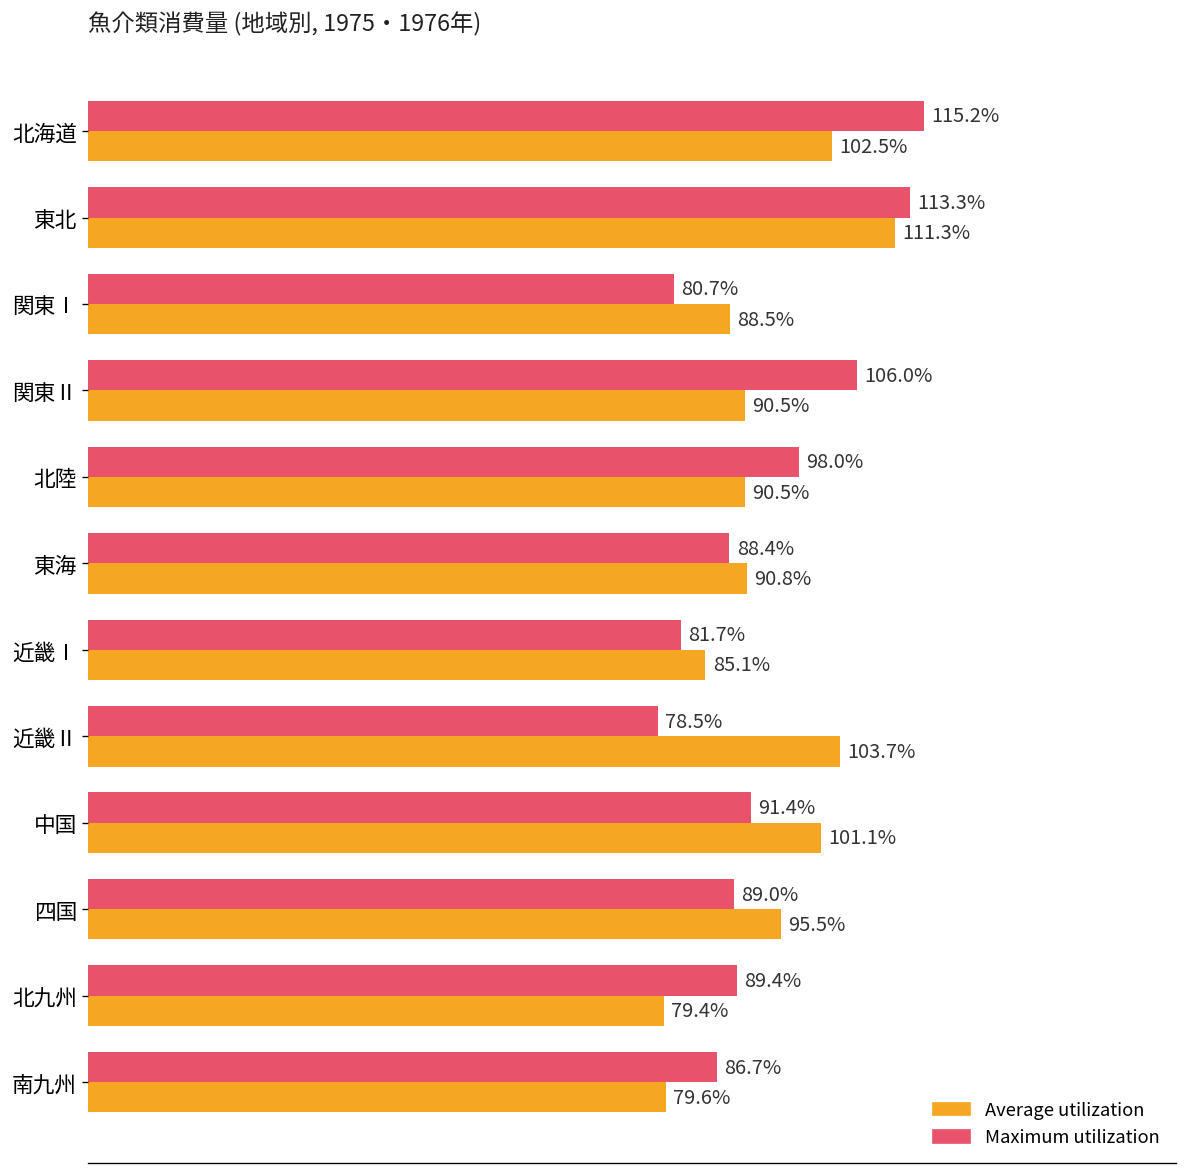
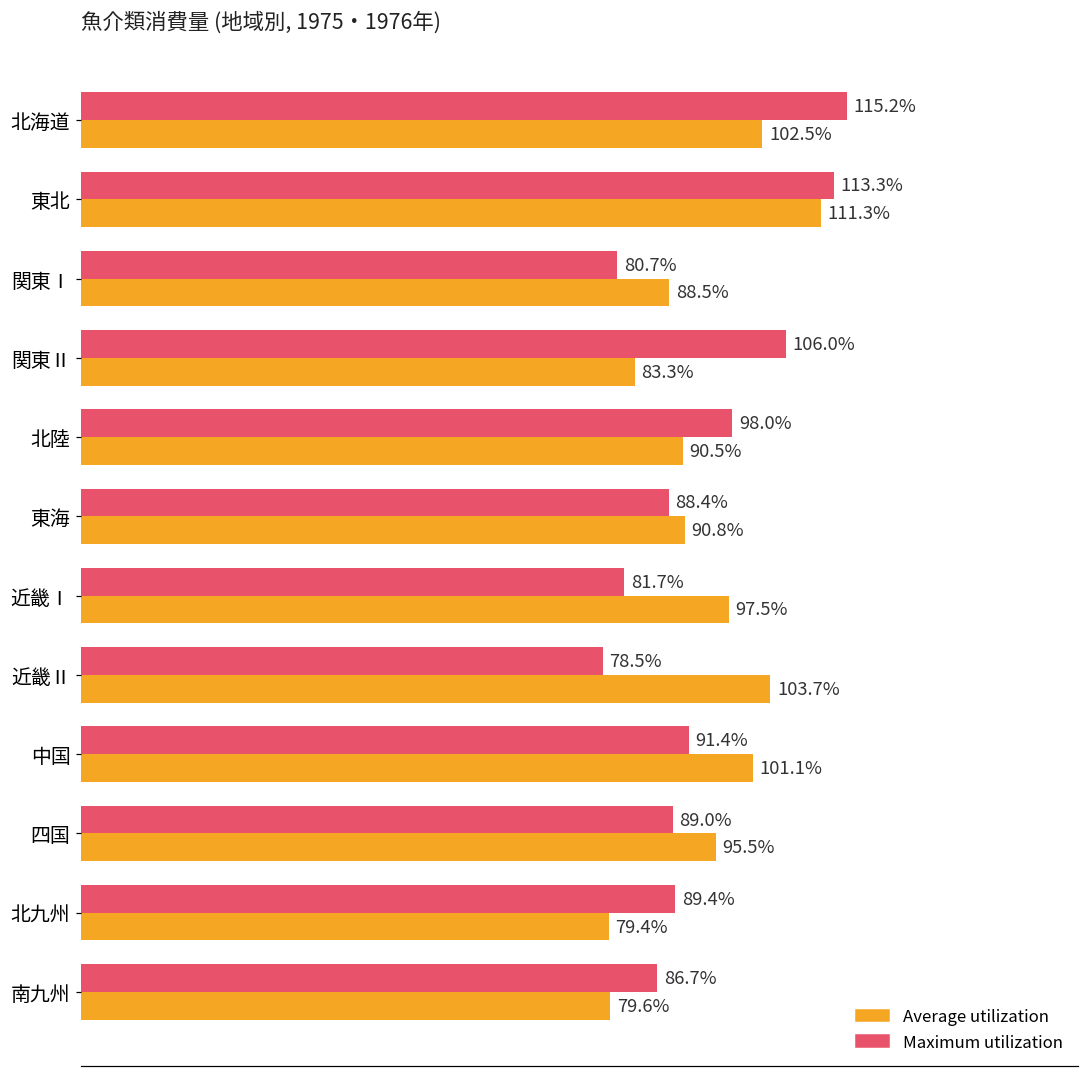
  {
    "Average utilization": {
      "北海道": "102.5%",
      "東北": "111.3%",
      "関東Ⅰ": "88.5%",
-     "関東Ⅱ": "90.5%",
+     "関東Ⅱ": "83.3%",
      "北陸": "90.5%",
      "東海": "90.8%",
-     "近畿Ⅰ": "85.1%",
+     "近畿Ⅰ": "97.5%",
      "近畿Ⅱ": "103.7%",
      "中国": "101.1%",
      "四国": "95.5%",
      "北九州": "79.4%",
      "南九州": "79.6%"
    },
    "Maximum utilization": {
      "北海道": "115.2%",
      "東北": "113.3%",
      "関東Ⅰ": "80.7%",
      "関東Ⅱ": "106.0%",
      "北陸": "98.0%",
      "東海": "88.4%",
      "近畿Ⅰ": "81.7%",
      "近畿Ⅱ": "78.5%",
      "中国": "91.4%",
      "四国": "89.0%",
      "北九州": "89.4%",
      "南九州": "86.7%"
    }
  }
